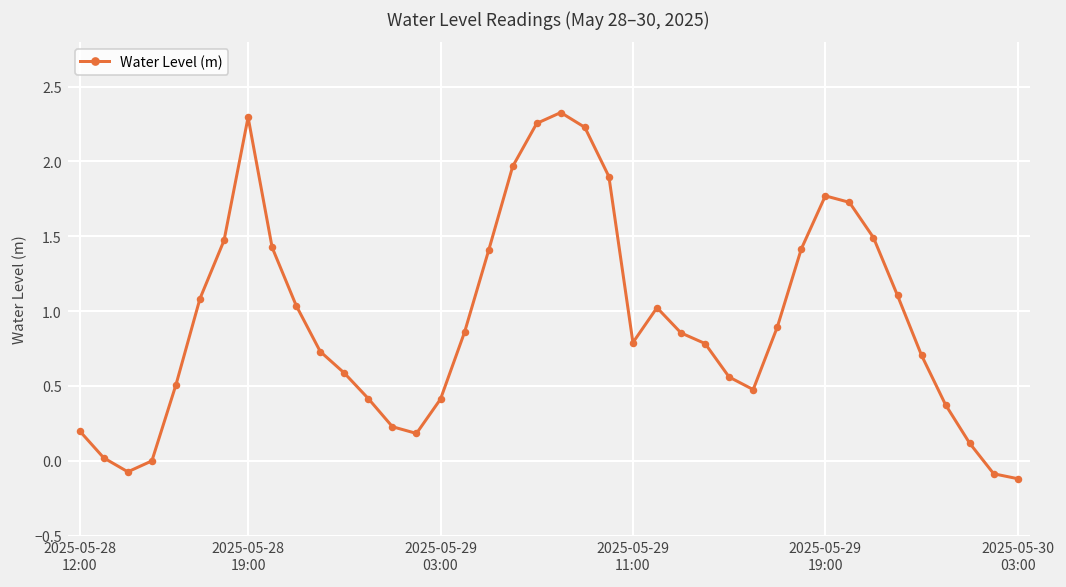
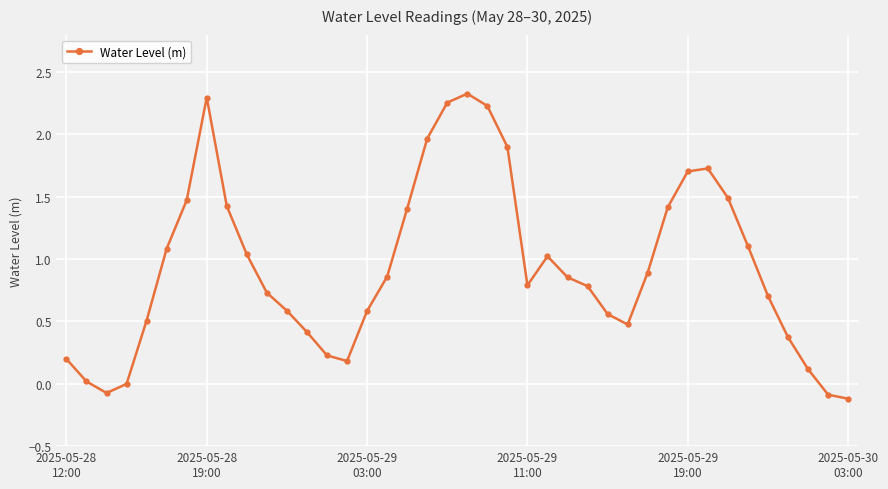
  {
    "2025-05-28 12:00": 0.20,
    "2025-05-28 19:00": 2.30,
-   "2025-05-29 03:00": 0.41,
+   "2025-05-29 03:00": 0.58,
    "2025-05-29 11:00": 0.79,
-   "2025-05-29 19:00": 1.77,
+   "2025-05-29 19:00": 1.70,
    "2025-05-30 03:00": -0.12
  }
